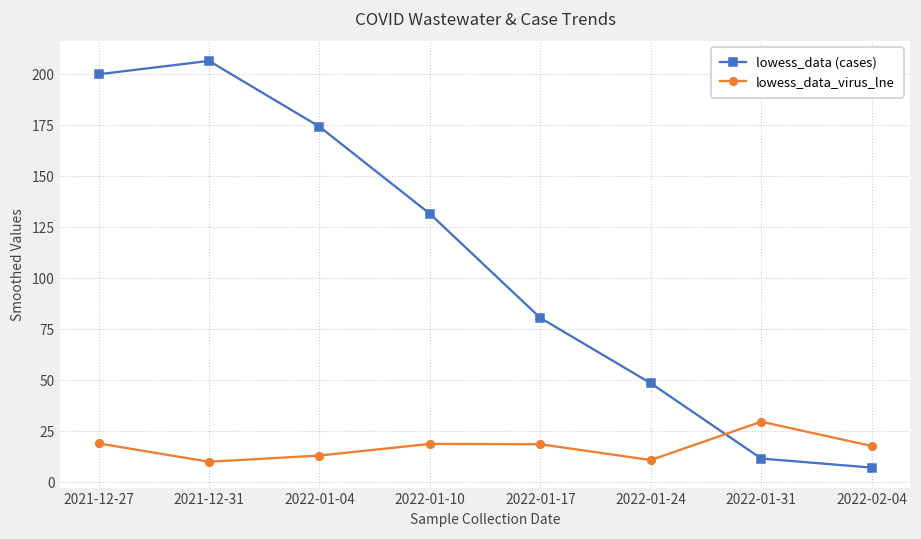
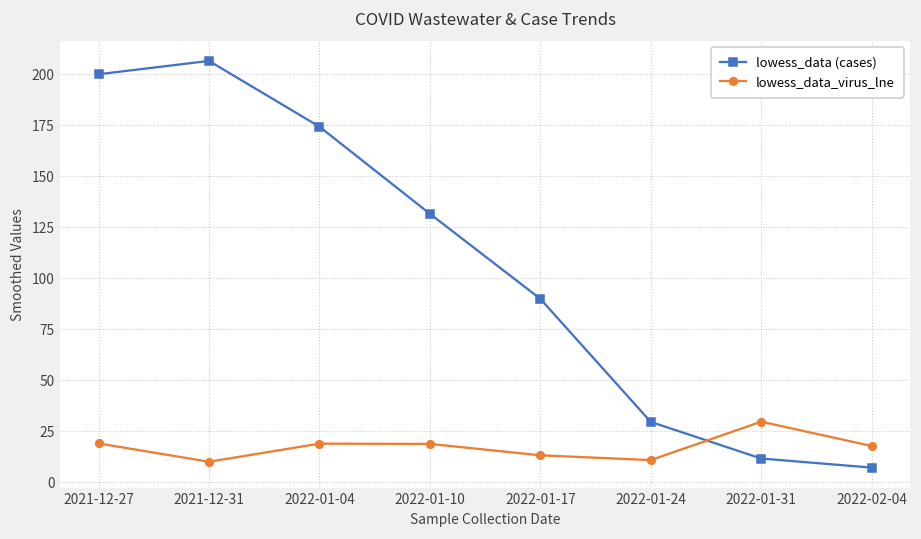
  {
    "lowess_data (cases)": {
      "2021-12-27": 200,
      "2021-12-31": 206,
      "2022-01-04": 174,
      "2022-01-10": 131,
-     "2022-01-17": 80,
-     "2022-01-24": 48,
+     "2022-01-17": 90,
+     "2022-01-24": 29,
      "2022-01-31": 12,
      "2022-02-04": 7
    },
    "lowess_data_virus_lne": {
      "2021-12-27": 19,
      "2021-12-31": 10,
-     "2022-01-04": 13,
+     "2022-01-04": 19,
      "2022-01-10": 19,
-     "2022-01-17": 19,
+     "2022-01-17": 13,
      "2022-01-24": 11,
      "2022-01-31": 30,
      "2022-02-04": 18
    }
  }
